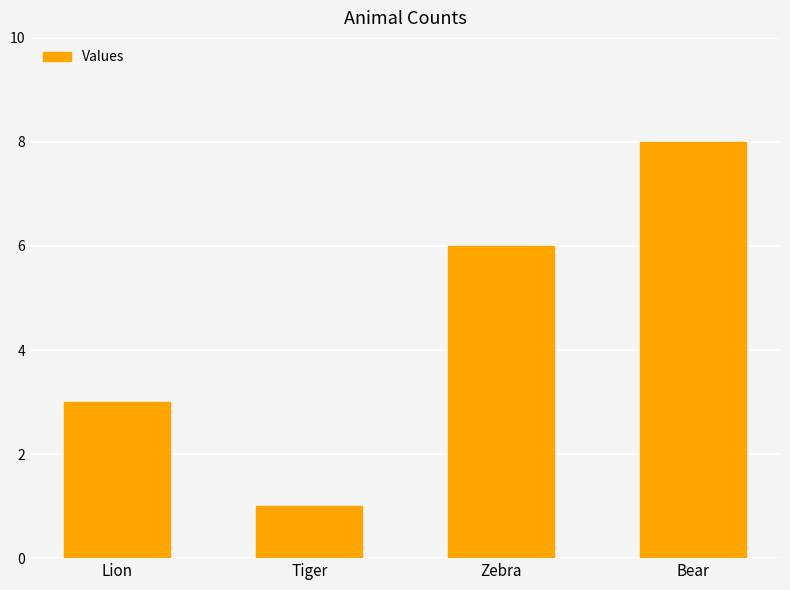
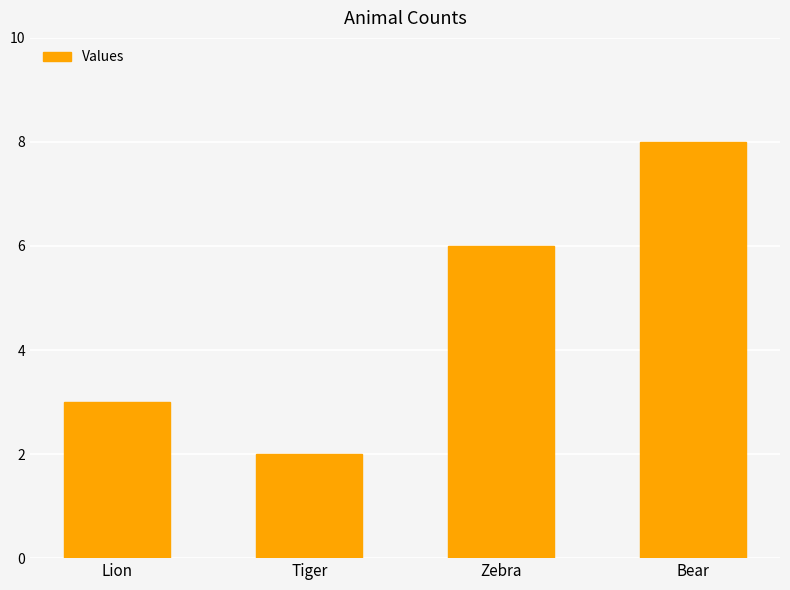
  {
    "Lion": 3,
-   "Tiger": 1,
+   "Tiger": 2,
    "Zebra": 6,
    "Bear": 8
  }
